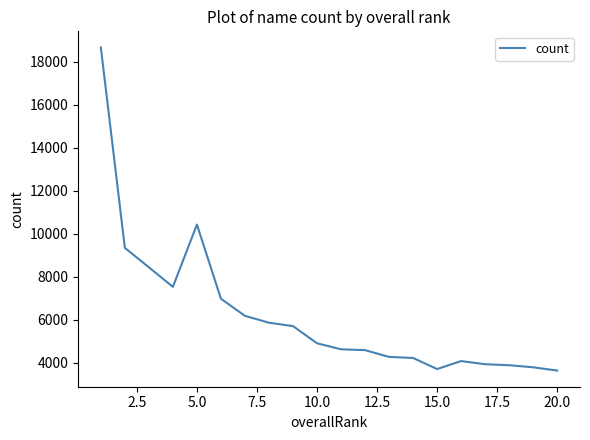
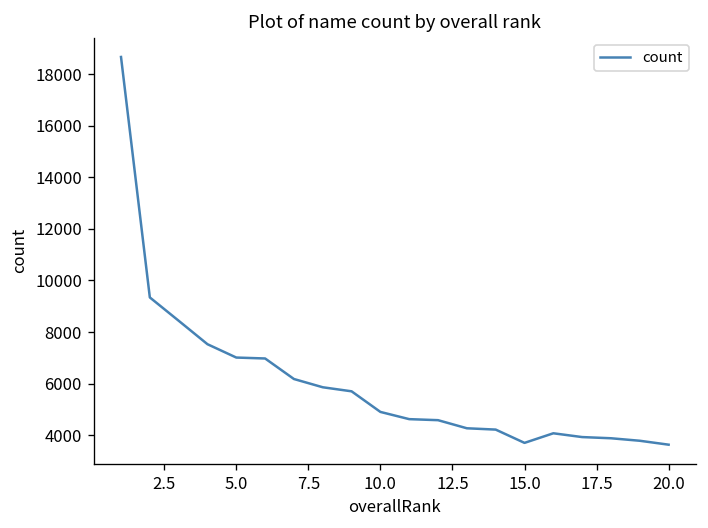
  {
-   "5.0": 10400,
+   "5.0": 7000,
    "10.0": 4900,
    "15.0": 3700,
    "20.0": 3600
  }
